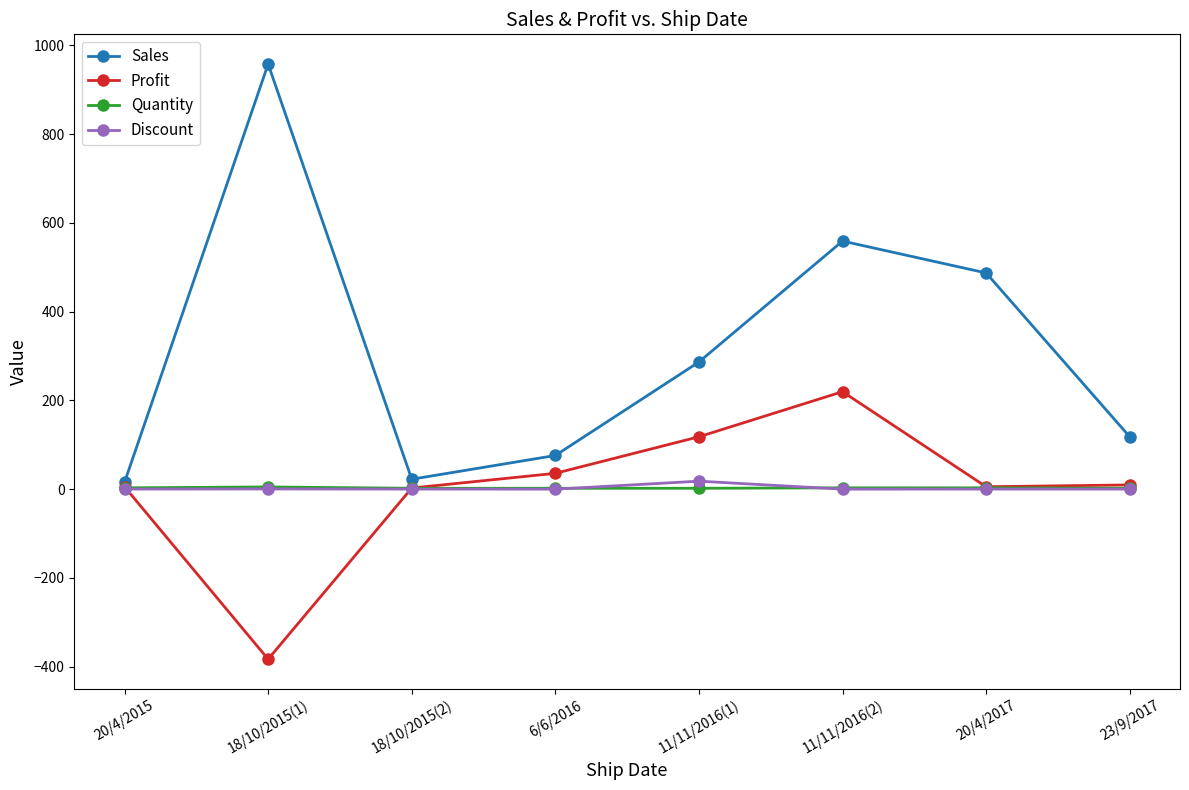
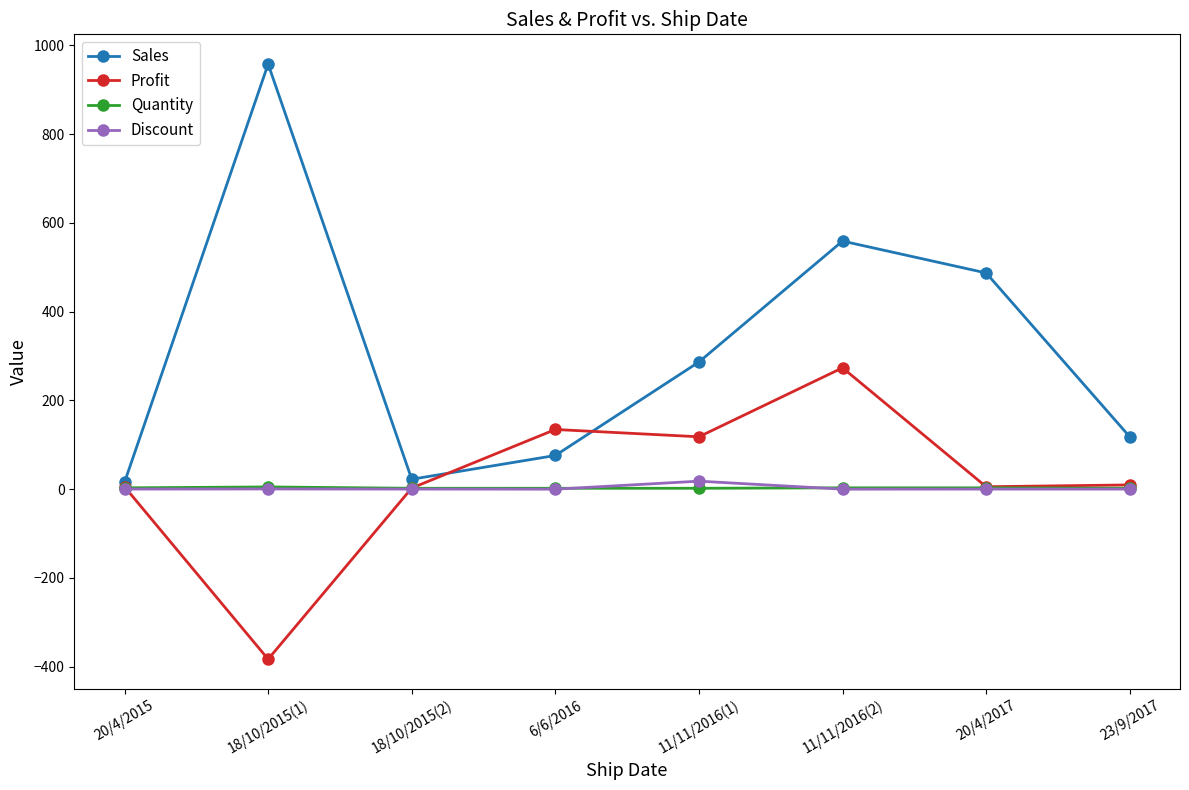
  {
    "Sales": {
      "20/4/2015": 20,
      "18/10/2015(1)": 960,
      "18/10/2015(2)": 20,
      "6/6/2016": 80,
      "11/11/2016(1)": 290,
      "11/11/2016(2)": 560,
      "20/4/2017": 490,
      "23/9/2017": 120
    },
    "Profit": {
      "18/10/2015(1)": -380,
-     "6/6/2016": 40,
+     "6/6/2016": 130,
      "11/11/2016(1)": 120,
-     "11/11/2016(2)": 220,
+     "11/11/2016(2)": 270,
      "23/9/2017": 10
    },
    "Quantity": {
      "11/11/2016(1)": 0
    },
    "Discount": {
      "11/11/2016(1)": 20
    }
  }
